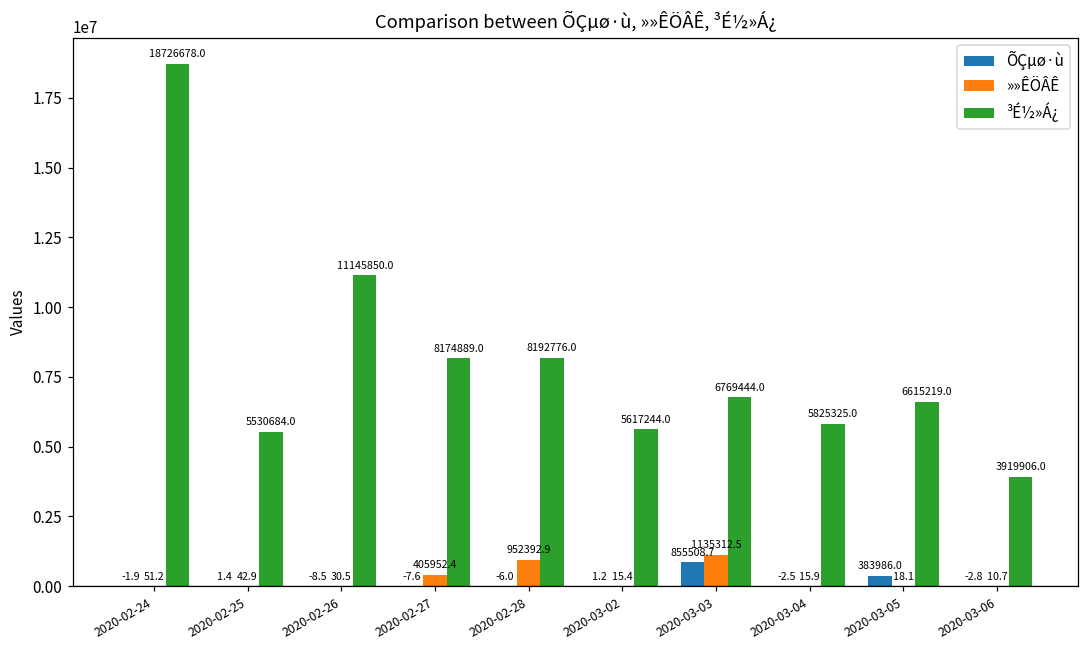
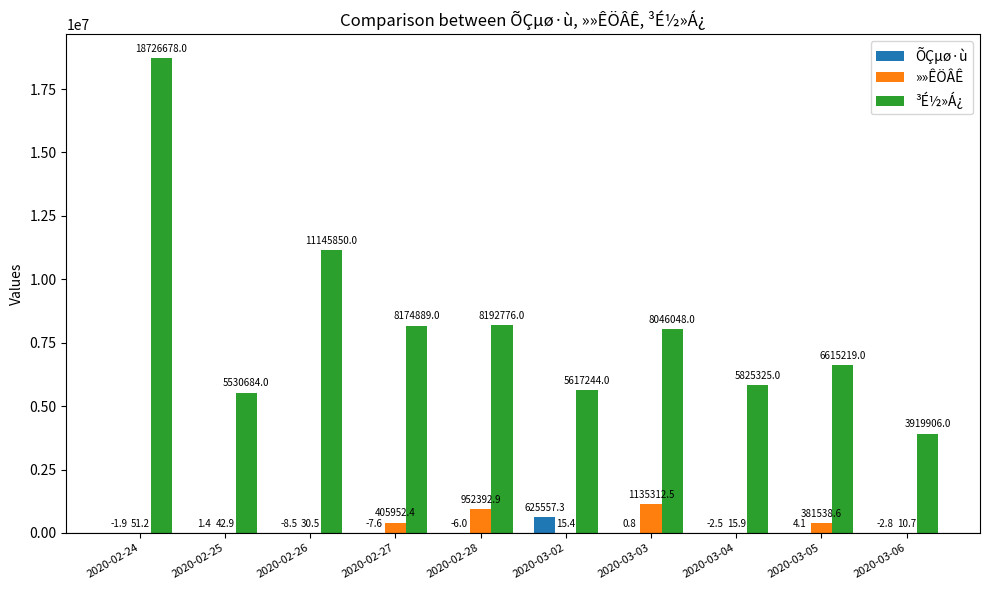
  {
    "ÕÇµø·ù": {
      "2020-02-24": -1.9,
      "2020-02-25": 1.4,
      "2020-02-26": -8.5,
      "2020-02-27": -7.6,
      "2020-02-28": -6.0,
-     "2020-03-02": 1.2,
-     "2020-03-03": 855508.7,
+     "2020-03-02": 625557.3,
+     "2020-03-03": 0.8,
      "2020-03-04": -2.5,
-     "2020-03-05": 383986.0,
+     "2020-03-05": 4.1,
      "2020-03-06": -2.8
    },
    "»»ÊÖÂÊ": {
      "2020-02-24": 51.2,
      "2020-02-25": 42.9,
      "2020-02-26": 30.5,
      "2020-02-27": 405952.4,
      "2020-02-28": 952392.9,
      "2020-03-02": 15.4,
      "2020-03-03": 1135312.5,
      "2020-03-04": 15.9,
-     "2020-03-05": 18.1,
+     "2020-03-05": 381538.6,
      "2020-03-06": 10.7
    },
    "³É½»Á¿": {
      "2020-02-24": 18726678.0,
      "2020-02-25": 5530684.0,
      "2020-02-26": 11145850.0,
      "2020-02-27": 8174889.0,
      "2020-02-28": 8192776.0,
      "2020-03-02": 5617244.0,
-     "2020-03-03": 6769444.0,
+     "2020-03-03": 8046048.0,
      "2020-03-04": 5825325.0,
      "2020-03-05": 6615219.0,
      "2020-03-06": 3919906.0
    }
  }
